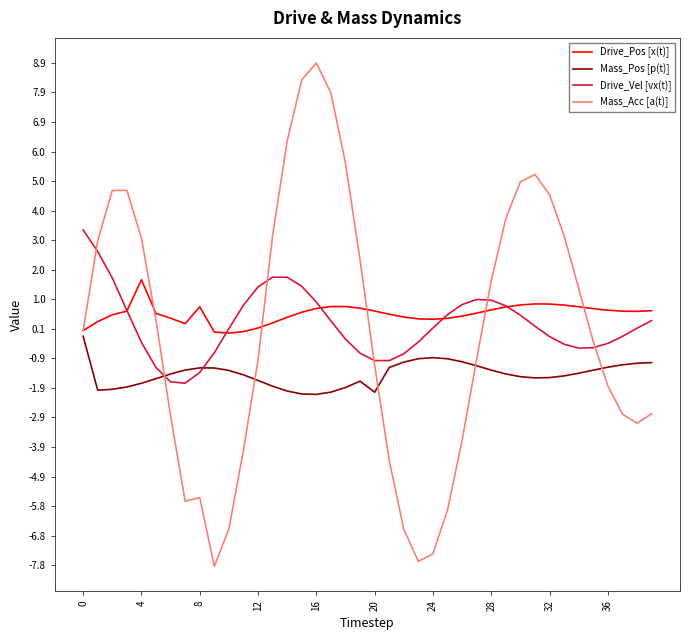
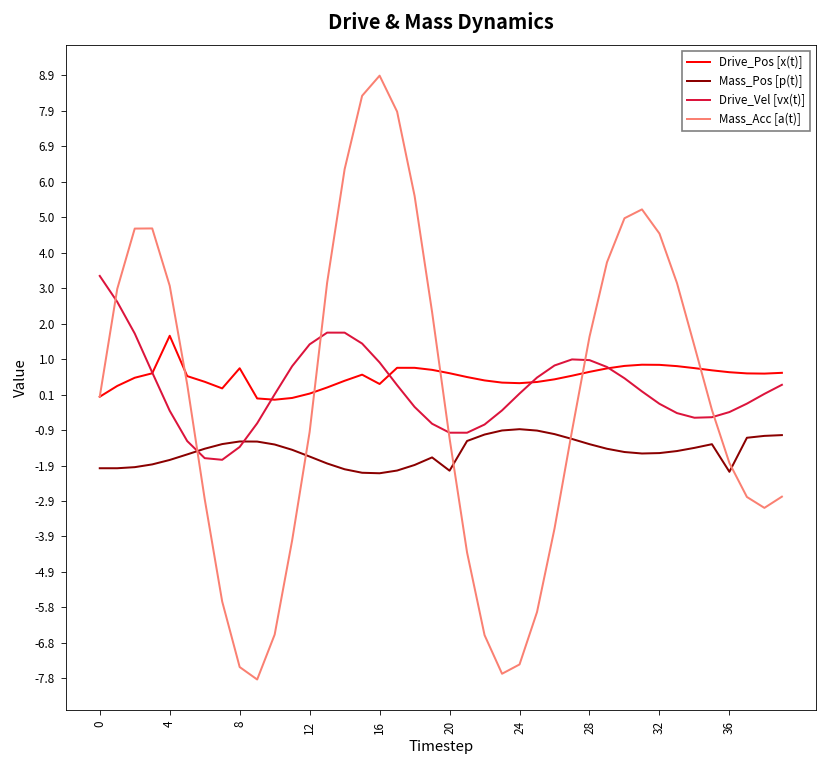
  {
    "Drive_Pos [x(t)]": {
      "4": 1.7,
      "8": 0.8,
      "12": 0.1,
-     "16": 0.7,
+     "16": 0.4,
      "20": 0.7,
      "24": 0.4,
      "28": 0.7,
      "32": 0.9,
      "36": 0.7
    },
    "Mass_Pos [p(t)]": {
-     "0": -0.2,
+     "0": -2.0,
      "4": -1.8,
      "8": -1.2,
      "12": -1.7,
      "16": -2.1,
      "20": -2.0,
      "24": -0.9,
      "28": -1.3,
      "32": -1.6,
-     "36": -1.2
+     "36": -2.1
    },
    "Drive_Vel [vx(t)]": {
      "0": 3.3,
      "4": -0.4,
      "8": -1.4,
      "12": 1.5,
      "16": 0.9,
      "20": -1.0,
      "24": 0.1,
      "28": 1.0,
      "32": -0.2,
      "36": -0.4
    },
    "Mass_Acc [a(t)]": {
      "4": 3.1,
-     "8": -5.5,
+     "8": -7.5,
      "12": -1.0,
      "16": 8.9,
      "20": -1.2,
      "24": -7.4,
      "28": 1.7,
      "32": 4.5,
      "36": -1.8
    }
  }
